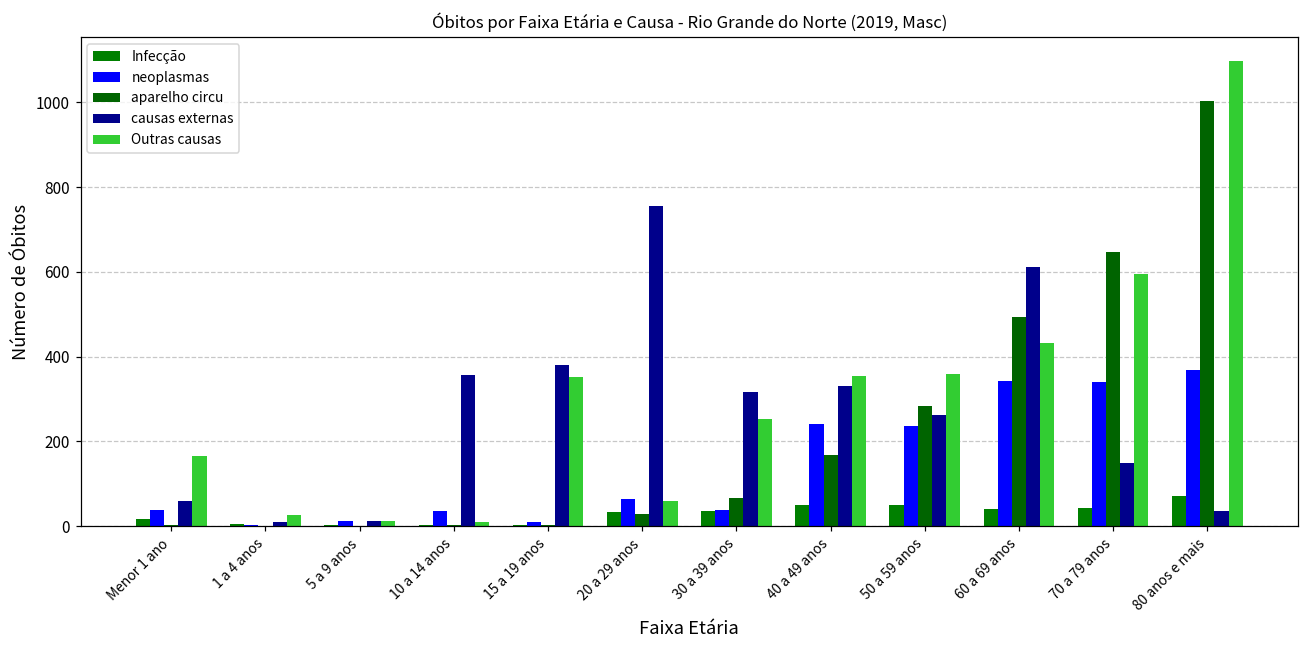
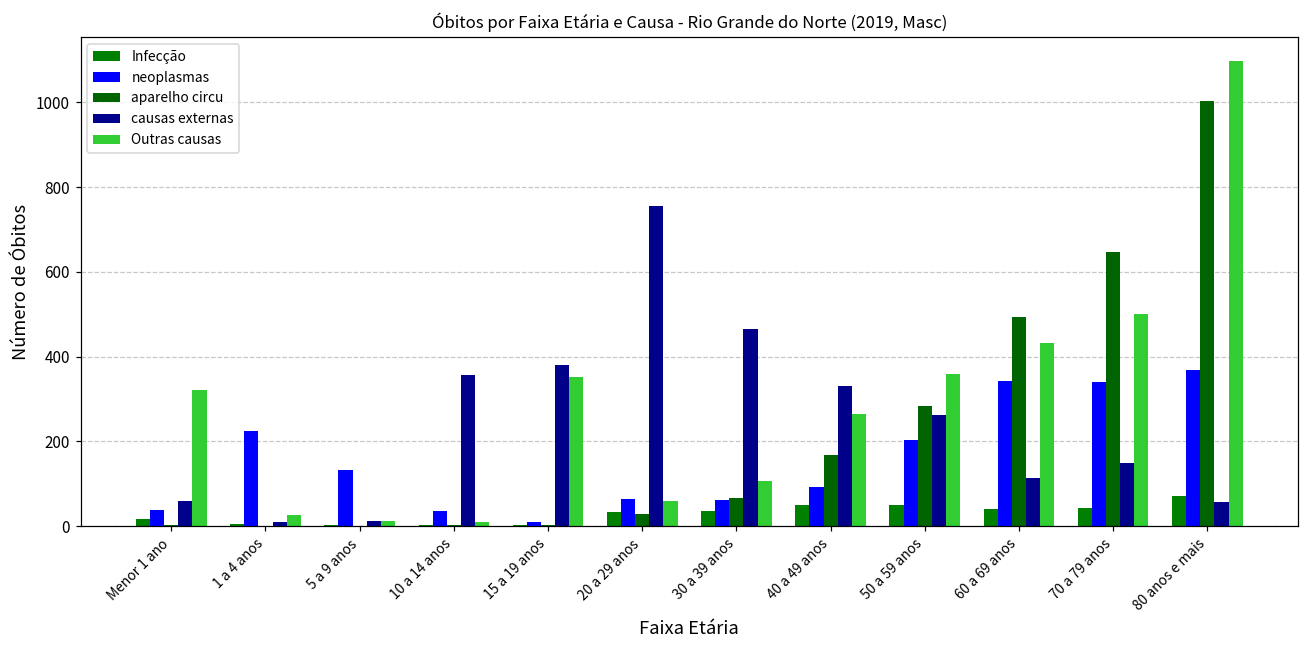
  {
    "neoplasmas": {
      "Menor 1 ano": 40,
-     "1 a 4 anos": 0,
-     "5 a 9 anos": 10,
+     "1 a 4 anos": 230,
+     "5 a 9 anos": 130,
      "10 a 14 anos": 40,
      "15 a 19 anos": 10,
      "20 a 29 anos": 60,
-     "30 a 39 anos": 40,
-     "40 a 49 anos": 240,
-     "50 a 59 anos": 240,
+     "30 a 39 anos": 60,
+     "40 a 49 anos": 90,
+     "50 a 59 anos": 200,
      "60 a 69 anos": 340,
      "70 a 79 anos": 340,
      "80 anos e mais": 370
    },
    "causas externas": {
      "Menor 1 ano": 60,
      "1 a 4 anos": 10,
      "5 a 9 anos": 10,
      "10 a 14 anos": 360,
      "15 a 19 anos": 380,
      "20 a 29 anos": 760,
-     "30 a 39 anos": 320,
+     "30 a 39 anos": 460,
      "40 a 49 anos": 330,
      "50 a 59 anos": 260,
-     "60 a 69 anos": 610,
+     "60 a 69 anos": 110,
      "70 a 79 anos": 150,
-     "80 anos e mais": 40
+     "80 anos e mais": 60
    },
    "Outras causas": {
-     "Menor 1 ano": 170,
+     "Menor 1 ano": 320,
      "1 a 4 anos": 30,
      "5 a 9 anos": 10,
      "10 a 14 anos": 10,
      "15 a 19 anos": 350,
      "20 a 29 anos": 60,
-     "30 a 39 anos": 250,
-     "40 a 49 anos": 360,
+     "30 a 39 anos": 110,
+     "40 a 49 anos": 270,
      "50 a 59 anos": 360,
      "60 a 69 anos": 430,
-     "70 a 79 anos": 590,
+     "70 a 79 anos": 500,
      "80 anos e mais": 1100
    }
  }
